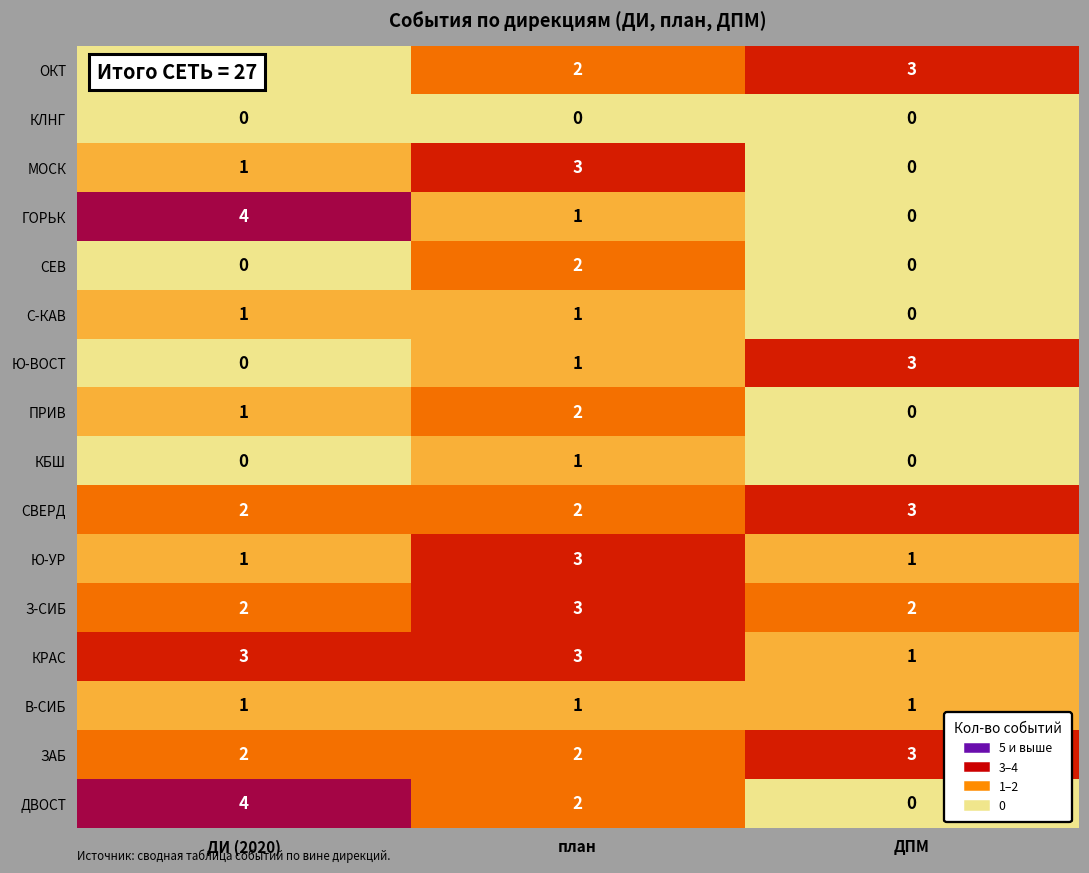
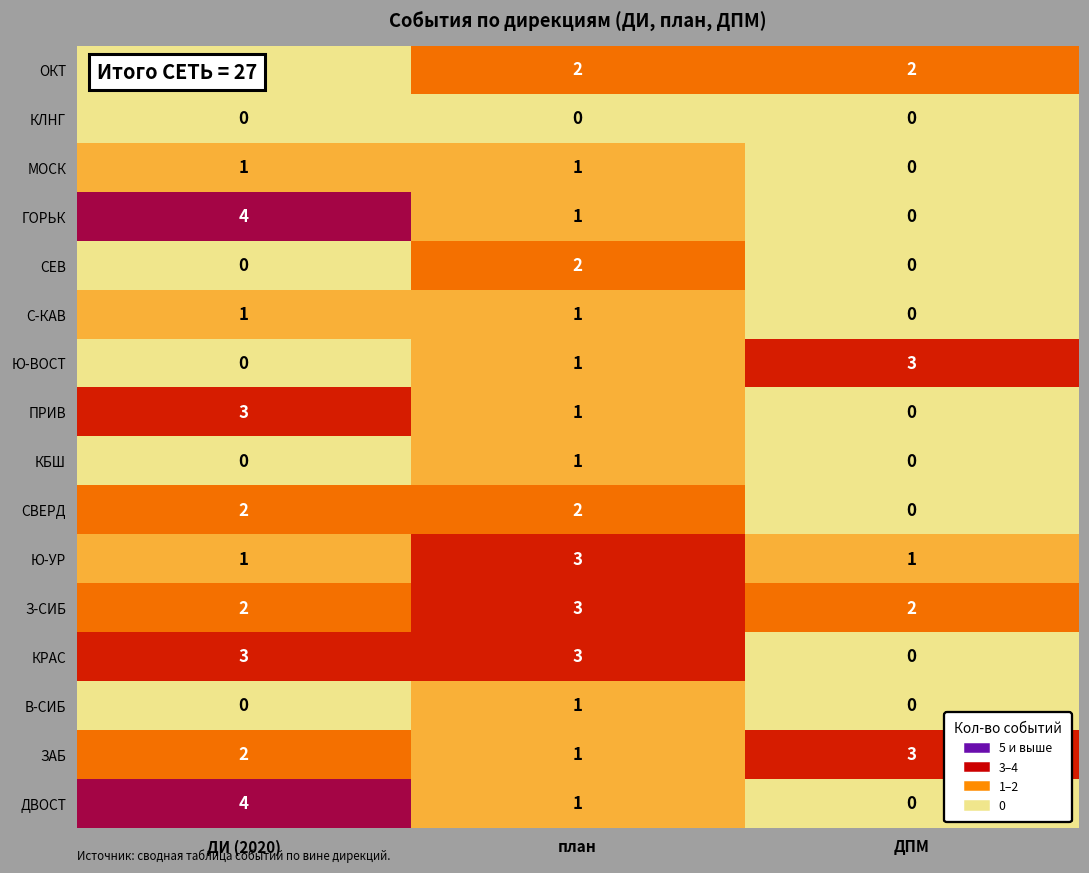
  {
    "ОКТ": {
      "план": 2,
-     "ДПМ": 3
+     "ДПМ": 2
    },
    "КЛНГ": {
      "ДИ (2020)": 0,
      "план": 0,
      "ДПМ": 0
    },
    "МОСК": {
      "ДИ (2020)": 1,
-     "план": 3,
+     "план": 1,
      "ДПМ": 0
    },
    "ГОРЬК": {
      "ДИ (2020)": 4,
      "план": 1,
      "ДПМ": 0
    },
    "СЕВ": {
      "ДИ (2020)": 0,
      "план": 2,
      "ДПМ": 0
    },
    "С-КАВ": {
      "ДИ (2020)": 1,
      "план": 1,
      "ДПМ": 0
    },
    "Ю-ВОСТ": {
      "ДИ (2020)": 0,
      "план": 1,
      "ДПМ": 3
    },
    "ПРИВ": {
-     "ДИ (2020)": 1,
-     "план": 2,
+     "ДИ (2020)": 3,
+     "план": 1,
      "ДПМ": 0
    },
    "КБШ": {
      "ДИ (2020)": 0,
      "план": 1,
      "ДПМ": 0
    },
    "СВЕРД": {
      "ДИ (2020)": 2,
      "план": 2,
-     "ДПМ": 3
+     "ДПМ": 0
    },
    "Ю-УР": {
      "ДИ (2020)": 1,
      "план": 3,
      "ДПМ": 1
    },
    "З-СИБ": {
      "ДИ (2020)": 2,
      "план": 3,
      "ДПМ": 2
    },
    "КРАС": {
      "ДИ (2020)": 3,
      "план": 3,
-     "ДПМ": 1
+     "ДПМ": 0
    },
    "В-СИБ": {
-     "ДИ (2020)": 1,
+     "ДИ (2020)": 0,
      "план": 1,
-     "ДПМ": 1
+     "ДПМ": 0
    },
    "ЗАБ": {
      "ДИ (2020)": 2,
-     "план": 2,
+     "план": 1,
      "ДПМ": 3
    },
    "ДВОСТ": {
      "ДИ (2020)": 4,
-     "план": 2,
+     "план": 1,
      "ДПМ": 0
    }
  }
